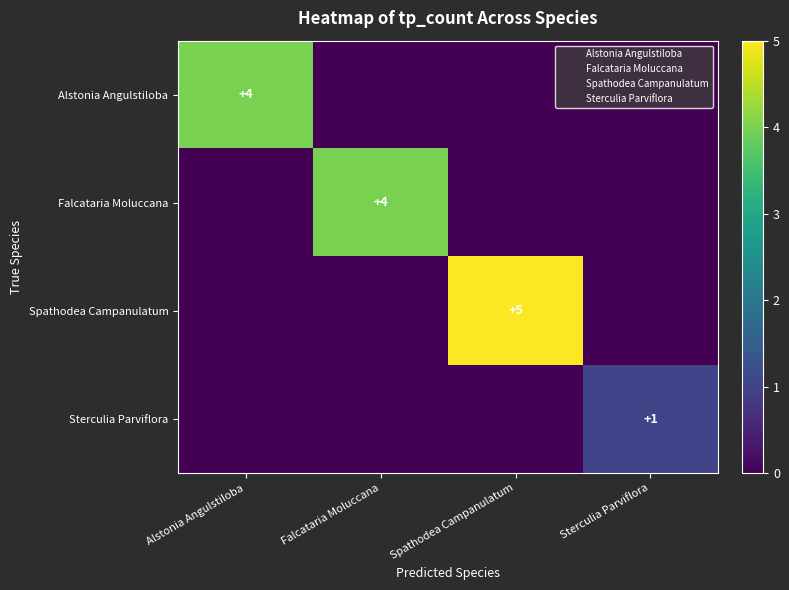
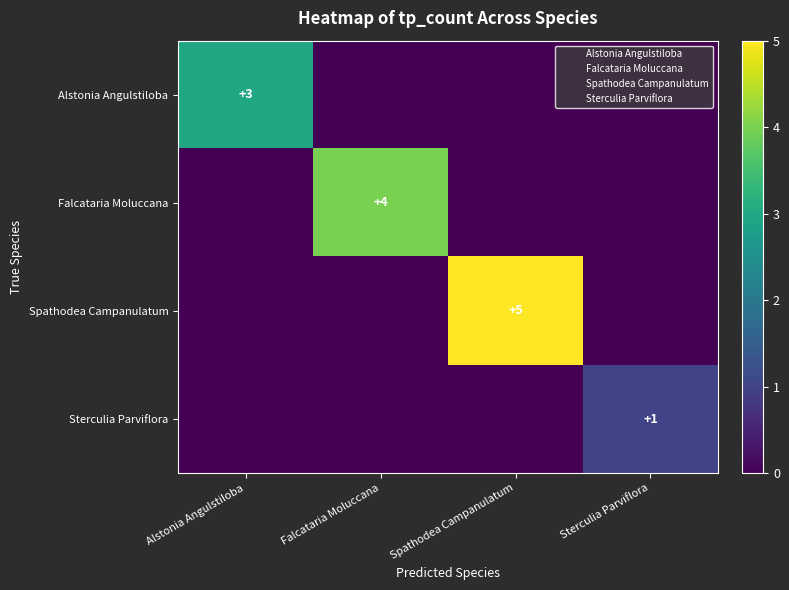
  {
    "Alstonia Angulstiloba": {
-     "Alstonia Angulstiloba": "+4"
+     "Alstonia Angulstiloba": "+3"
    },
    "Falcataria Moluccana": {
      "Falcataria Moluccana": "+4"
    },
    "Spathodea Campanulatum": {
      "Spathodea Campanulatum": "+5"
    },
    "Sterculia Parviflora": {
      "Sterculia Parviflora": "+1"
    }
  }
